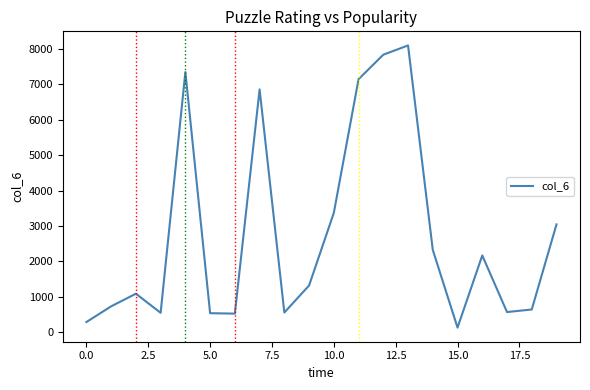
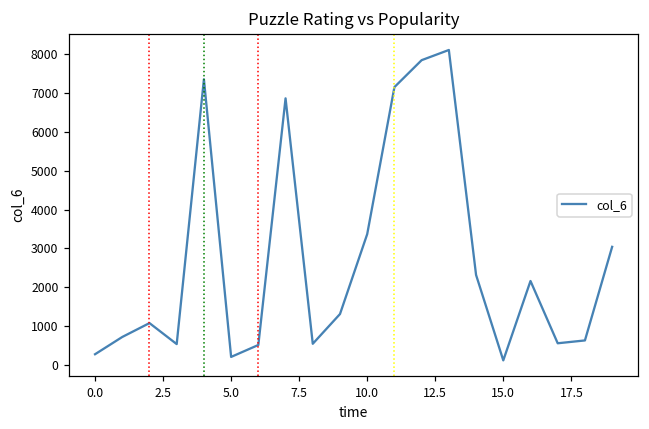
  {
    "0.0": 300,
-   "5.0": 500,
+   "5.0": 200,
    "10.0": 3400,
    "15.0": 100
  }
